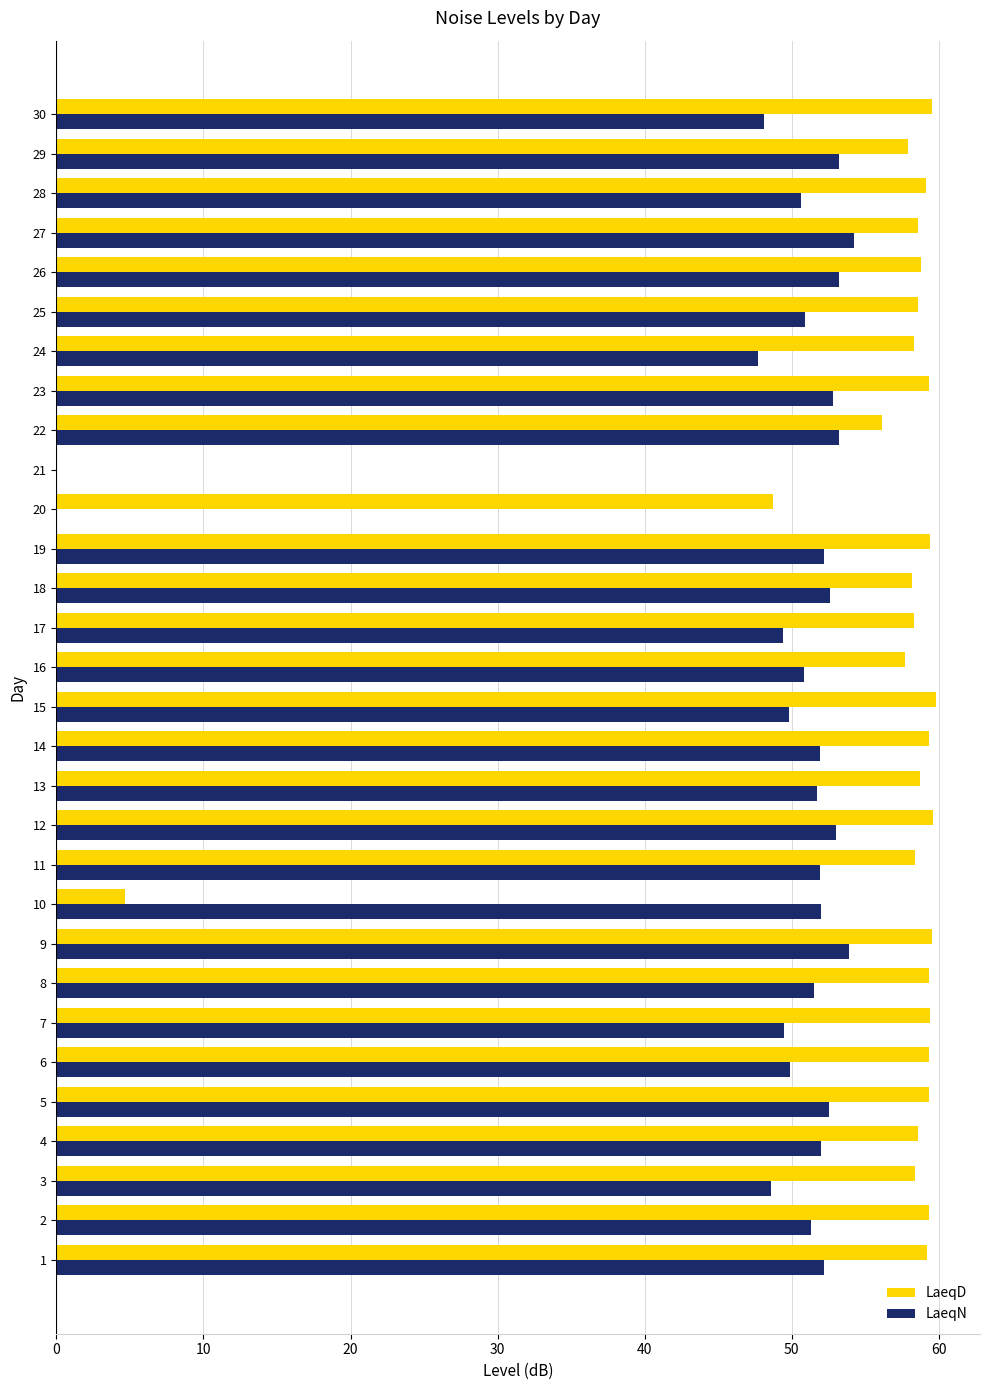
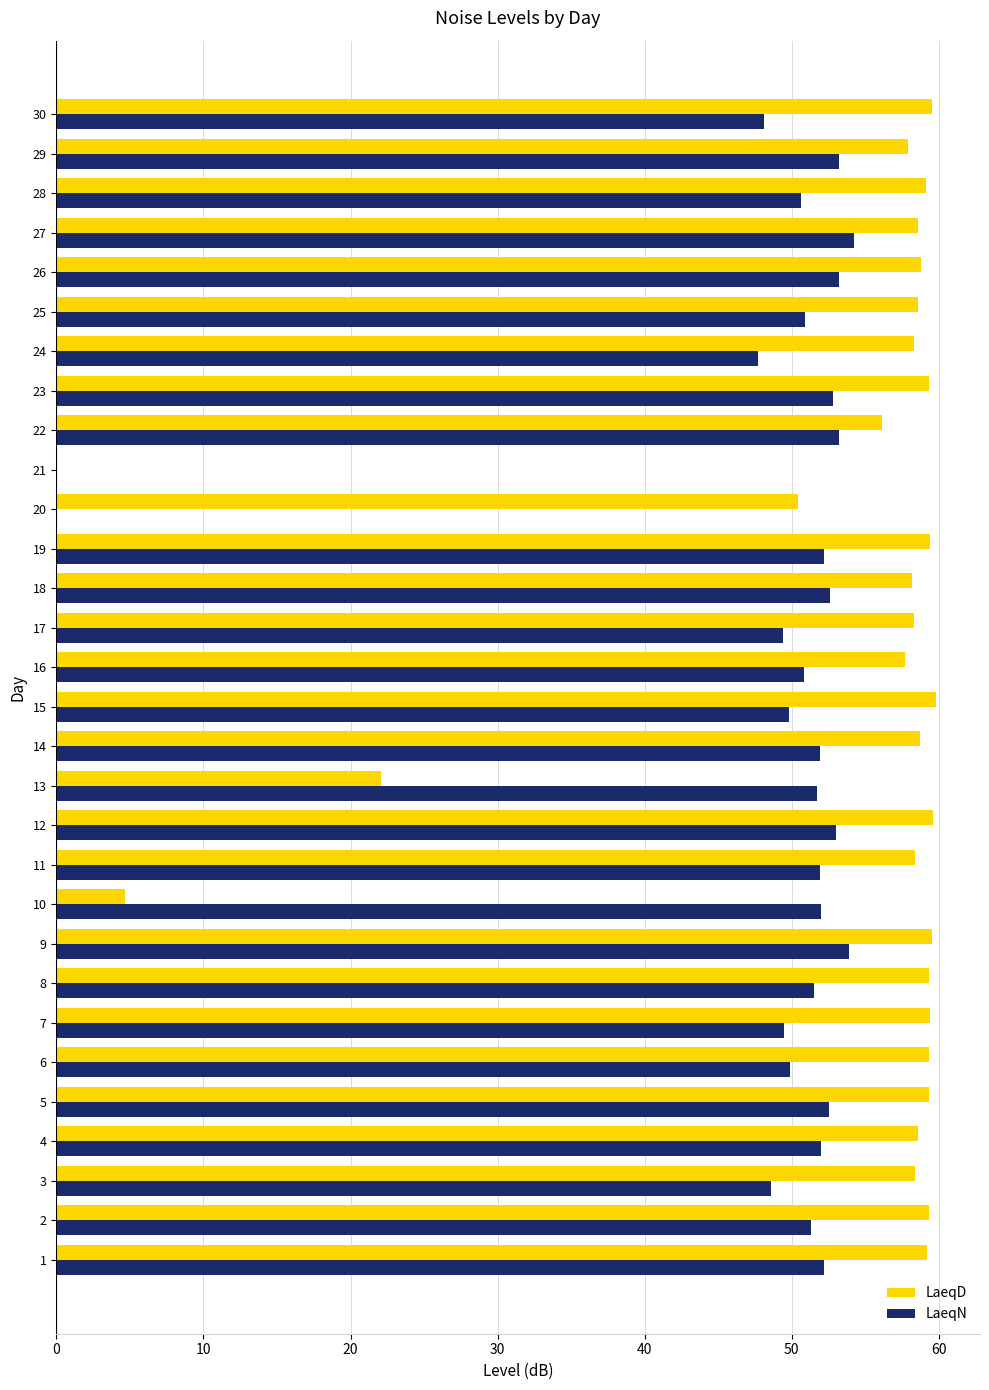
  {
    "LaeqD": {
      "30": 59.5,
      "29": 57.9,
      "28": 59.1,
      "27": 58.6,
      "26": 58.8,
      "25": 58.6,
      "24": 58.3,
      "23": 59.3,
      "22": 56.1,
      "21": 0.0,
-     "20": 48.7,
+     "20": 50.4,
      "19": 59.4,
      "18": 58.2,
      "17": 58.3,
      "16": 57.7,
      "15": 59.8,
-     "14": 59.3,
-     "13": 58.7,
+     "14": 58.7,
+     "13": 22.1,
      "12": 59.6,
      "11": 58.4,
      "10": 4.7,
      "9": 59.5,
      "8": 59.3,
      "7": 59.4,
      "6": 59.3,
      "5": 59.3,
      "4": 58.6,
      "3": 58.4,
      "2": 59.3,
      "1": 59.2
    },
    "LaeqN": {
      "30": 48.1,
      "29": 53.2,
      "28": 50.6,
      "27": 54.2,
      "26": 53.2,
      "25": 50.9,
      "24": 47.7,
      "23": 52.8,
      "22": 53.2,
      "21": 0.0,
      "20": 0.0,
      "19": 52.2,
      "18": 52.6,
      "17": 49.4,
      "16": 50.8,
      "15": 49.8,
      "14": 51.9,
      "13": 51.7,
      "12": 53.0,
      "11": 51.9,
      "10": 52.0,
      "9": 53.9,
      "8": 51.5,
      "7": 49.5,
      "6": 49.9,
      "5": 52.5,
      "4": 52.0,
      "3": 48.6,
      "2": 51.3,
      "1": 52.2
    }
  }
